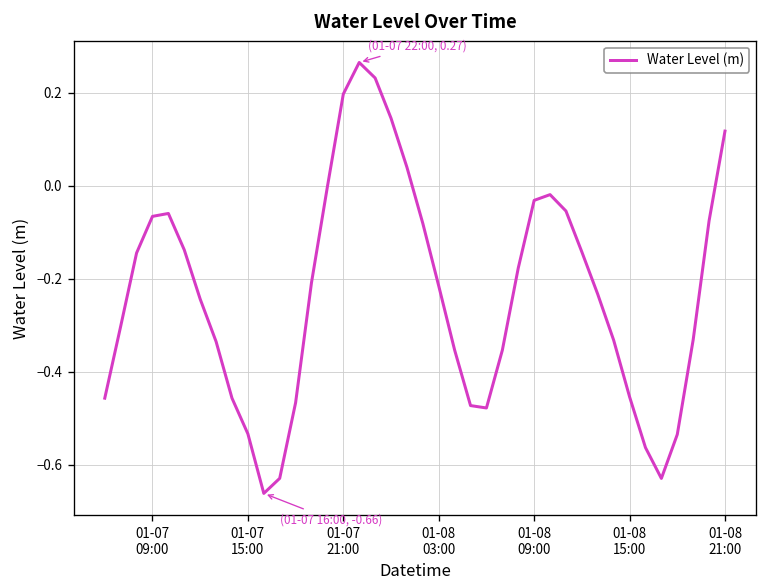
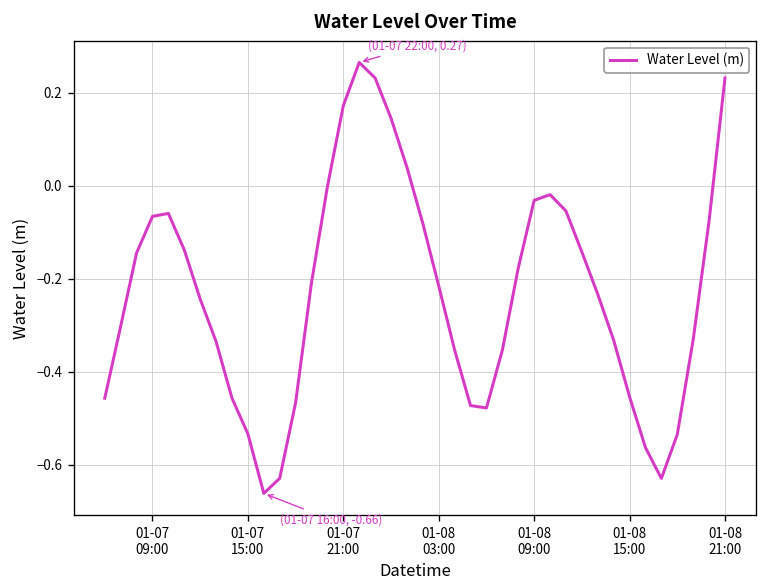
  {
    "01-07 09:00": -0.07,
    "01-07 15:00": -0.53,
-   "01-07 21:00": 0.20,
+   "01-07 21:00": 0.17,
    "01-08 03:00": -0.22,
    "01-08 09:00": -0.03,
    "01-08 15:00": -0.45,
-   "01-08 21:00": 0.12
+   "01-08 21:00": 0.23
  }
